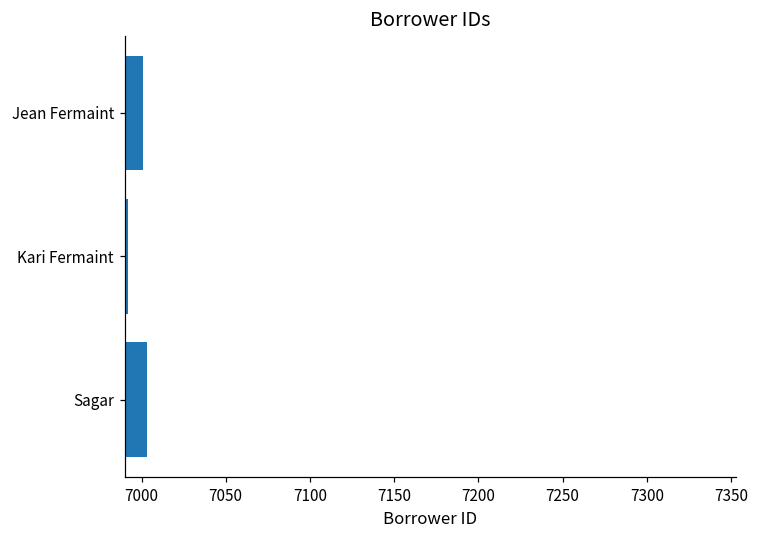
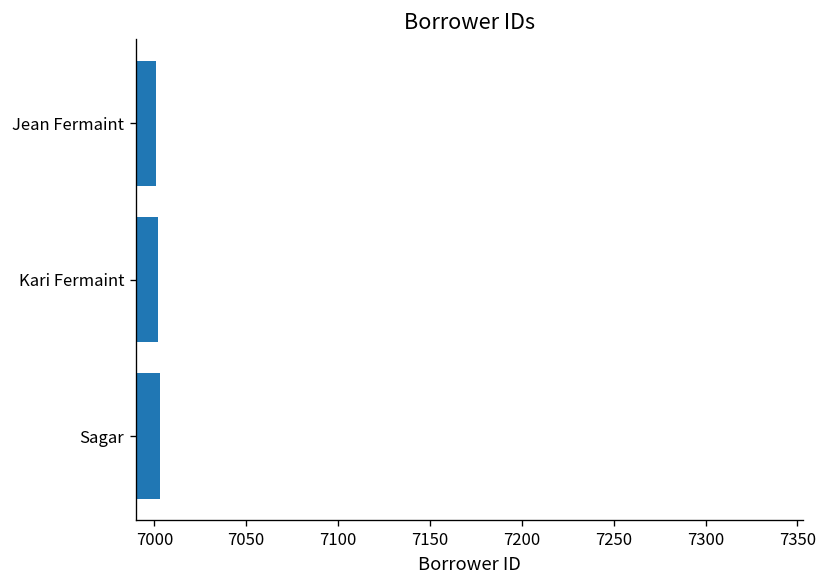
  {
    "Jean Fermaint": 7001,
-   "Kari Fermaint": 6992,
+   "Kari Fermaint": 7002,
    "Sagar": 7003
  }
